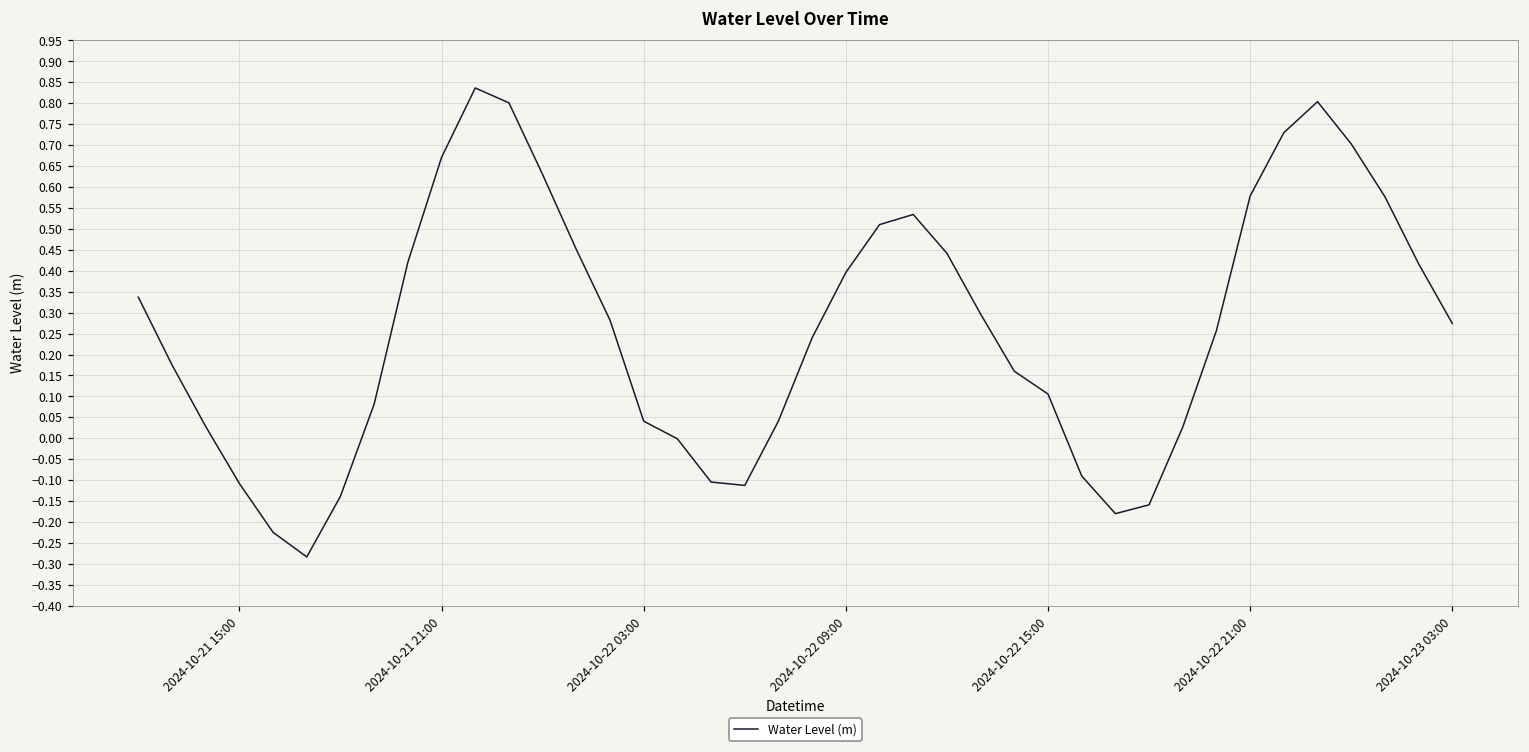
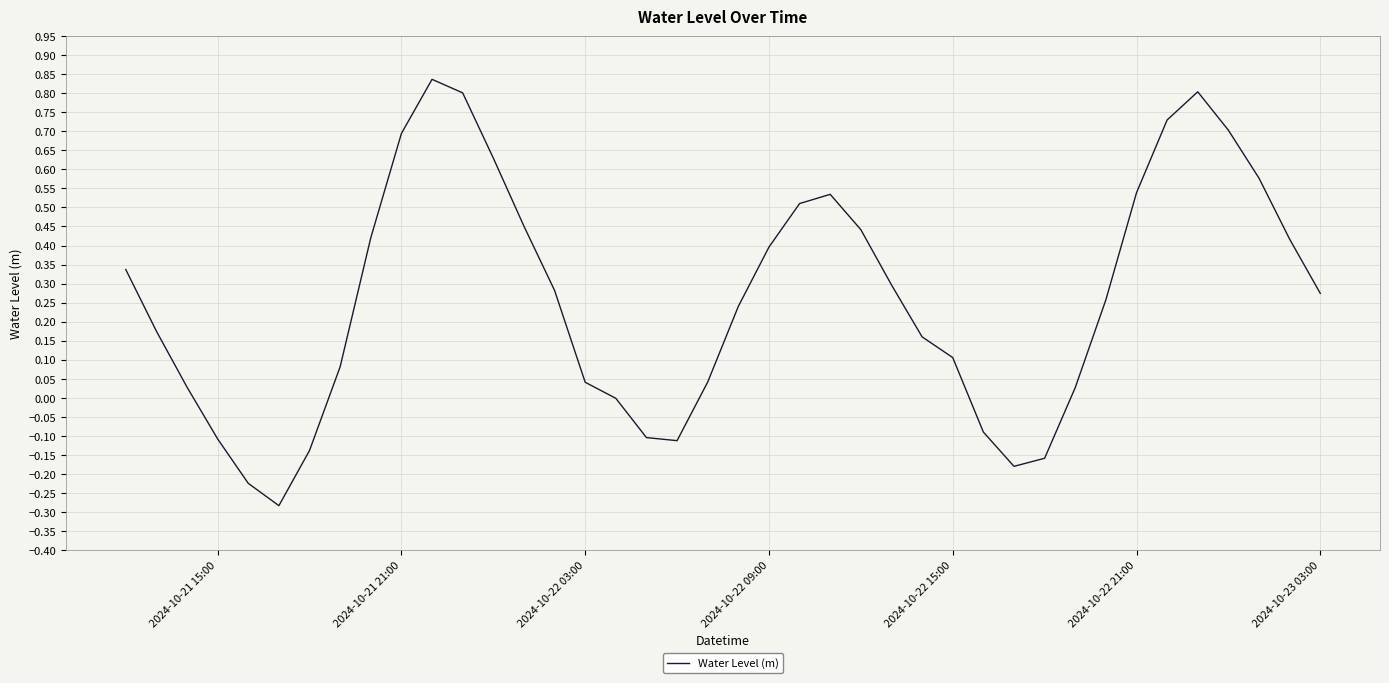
  {
    "2024-10-21 15:00": -0.11,
-   "2024-10-21 21:00": 0.67,
+   "2024-10-21 21:00": 0.69,
    "2024-10-22 03:00": 0.04,
    "2024-10-22 09:00": 0.40,
    "2024-10-22 15:00": 0.11,
-   "2024-10-22 21:00": 0.58,
+   "2024-10-22 21:00": 0.54,
    "2024-10-23 03:00": 0.27
  }
